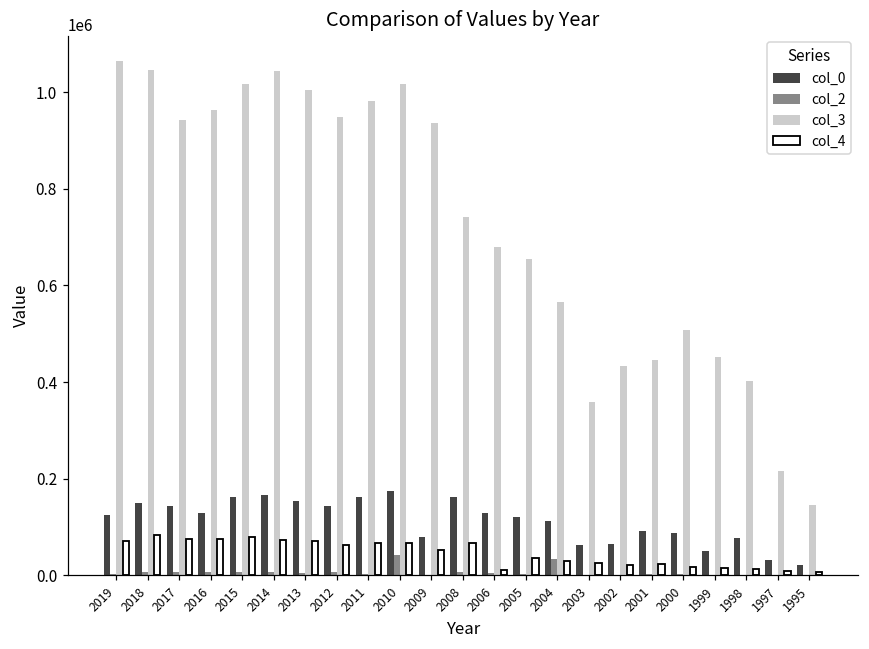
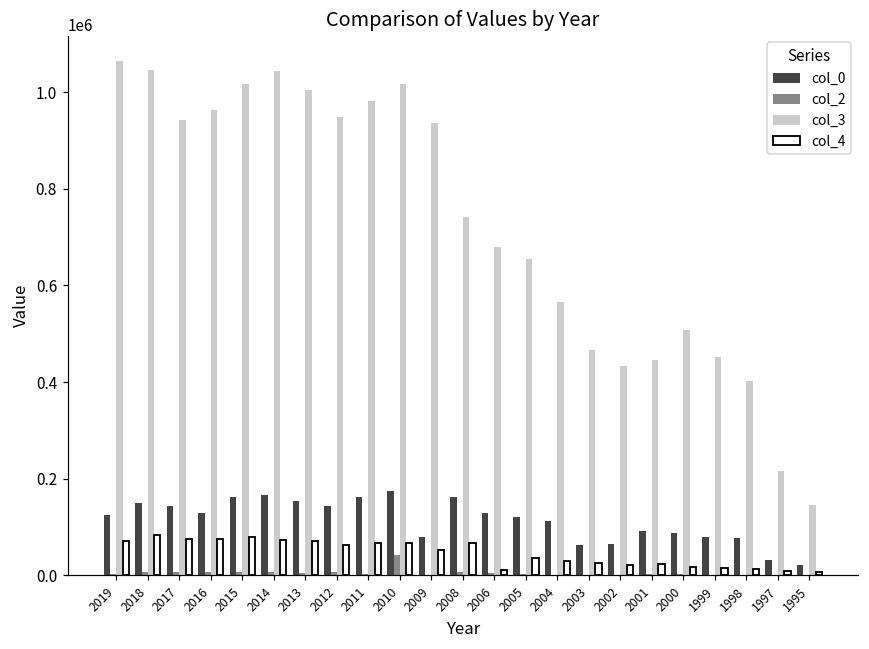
  {
    "col_0": {
      "2019": 130000,
      "2018": 150000,
      "2017": 140000,
      "2016": 130000,
      "2015": 160000,
      "2014": 170000,
      "2013": 150000,
      "2012": 140000,
      "2011": 160000,
      "2010": 180000,
      "2009": 80000,
      "2008": 160000,
      "2006": 130000,
      "2005": 120000,
      "2004": 110000,
      "2003": 60000,
      "2002": 70000,
      "2001": 90000,
      "2000": 90000,
-     "1999": 50000,
+     "1999": 80000,
      "1998": 80000,
      "1997": 30000,
      "1995": 20000
    },
    "col_2": {
      "2018": 10000,
      "2017": 10000,
      "2016": 10000,
      "2015": 10000,
      "2014": 10000,
      "2012": 10000,
      "2010": 40000,
      "2008": 10000,
-     "2004": 30000
+     "2004": 0
    },
    "col_3": {
      "2019": 1060000,
      "2018": 1040000,
      "2017": 940000,
      "2016": 960000,
      "2015": 1020000,
      "2014": 1040000,
      "2013": 1000000,
      "2012": 950000,
      "2011": 980000,
      "2010": 1020000,
      "2009": 940000,
      "2008": 740000,
      "2006": 680000,
      "2005": 650000,
      "2004": 570000,
-     "2003": 360000,
+     "2003": 470000,
      "2002": 430000,
      "2001": 450000,
      "2000": 510000,
      "1999": 450000,
      "1998": 400000,
      "1997": 220000,
      "1995": 140000
    },
    "col_4": {
      "2019": 70000,
      "2018": 80000,
      "2017": 70000,
      "2016": 70000,
      "2015": 80000,
      "2014": 70000,
      "2013": 70000,
      "2012": 60000,
      "2011": 70000,
      "2010": 70000,
      "2009": 50000,
      "2008": 70000,
      "2006": 10000,
      "2005": 40000,
      "2004": 30000,
      "2003": 20000,
      "2002": 20000,
      "2001": 20000,
      "2000": 20000,
      "1999": 20000,
      "1998": 10000,
      "1997": 10000,
      "1995": 10000
    }
  }
